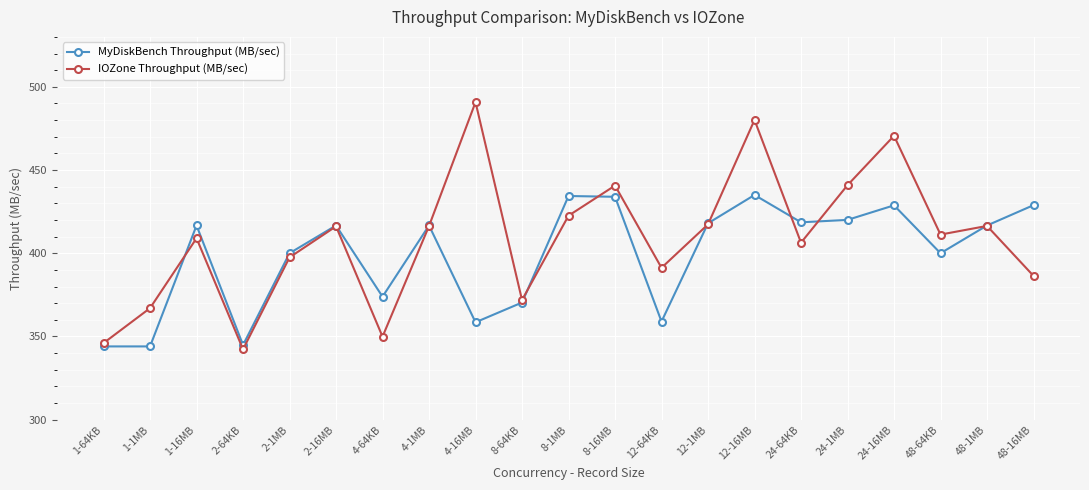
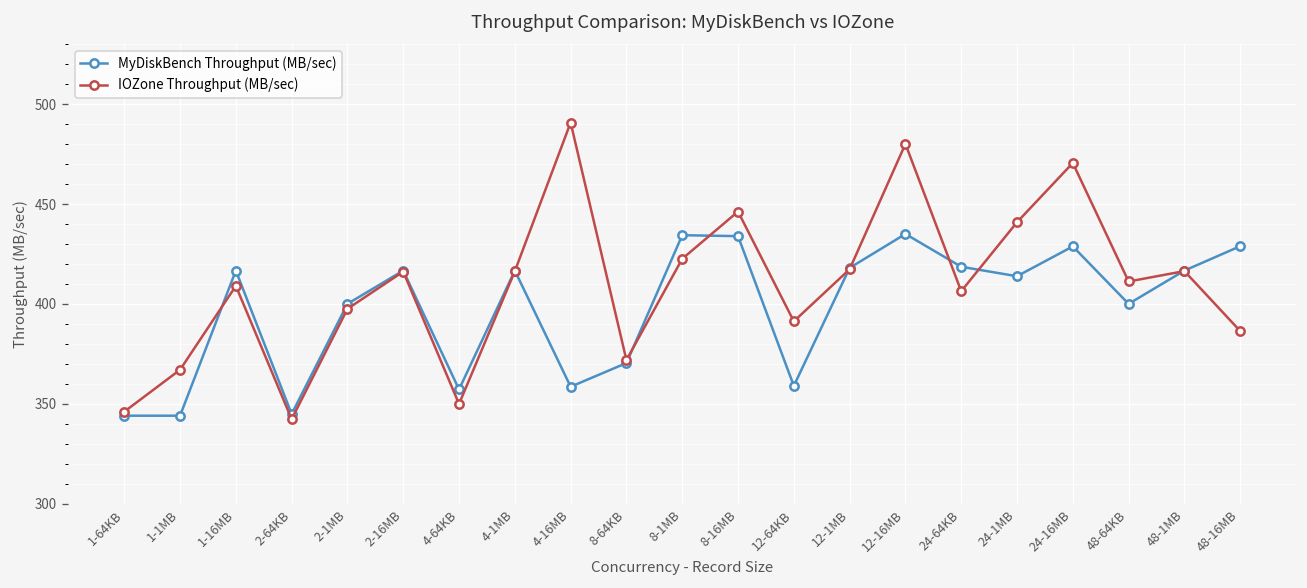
  {
    "MyDiskBench Throughput (MB/sec)": {
      "1-64KB": 344,
      "1-1MB": 344,
      "1-16MB": 417,
      "2-64KB": 345,
      "2-1MB": 400,
-     "4-64KB": 374,
+     "4-64KB": 357,
      "4-16MB": 359,
      "8-1MB": 434,
      "8-16MB": 434,
      "12-64KB": 359,
      "12-16MB": 435,
      "24-64KB": 419,
-     "24-1MB": 420,
+     "24-1MB": 414,
      "24-16MB": 429,
      "48-64KB": 400,
      "48-16MB": 429
    },
    "IOZone Throughput (MB/sec)": {
      "1-64KB": 346,
      "1-1MB": 367,
      "1-16MB": 409,
      "2-64KB": 342,
      "2-1MB": 398,
      "4-64KB": 350,
      "4-16MB": 491,
      "8-1MB": 423,
-     "8-16MB": 441,
+     "8-16MB": 446,
      "12-64KB": 391,
      "12-16MB": 480,
      "24-64KB": 406,
      "24-1MB": 441,
      "24-16MB": 471,
      "48-64KB": 411,
      "48-16MB": 386
    }
  }
